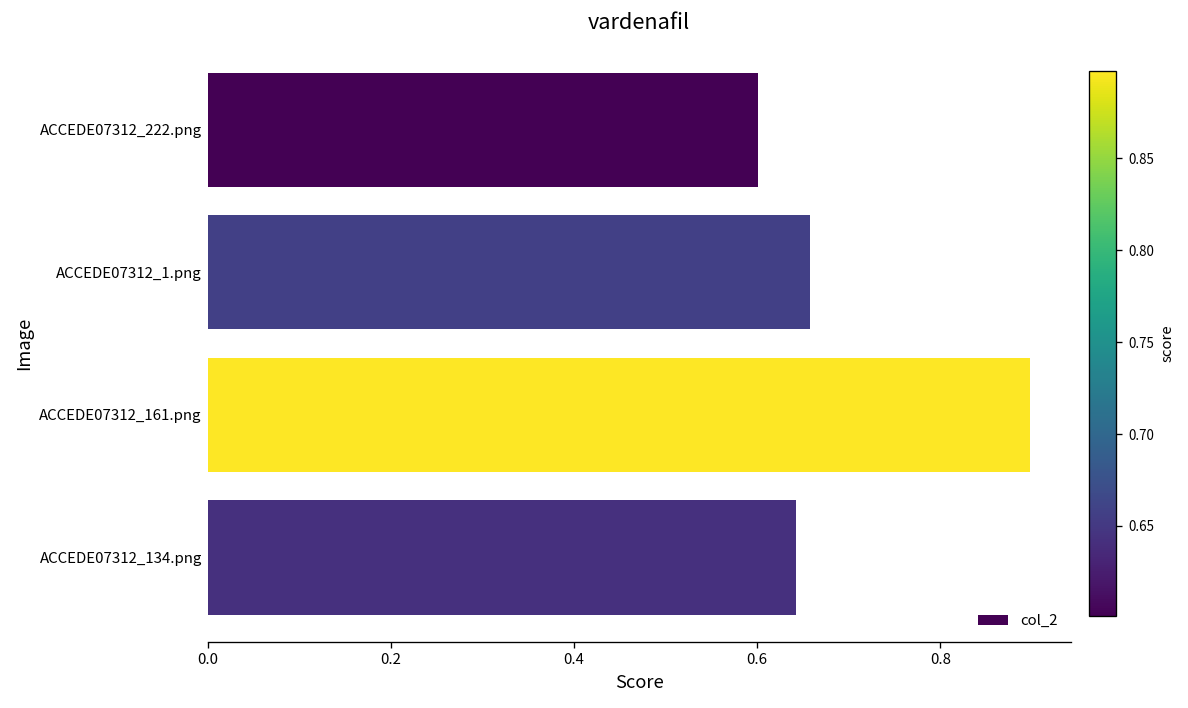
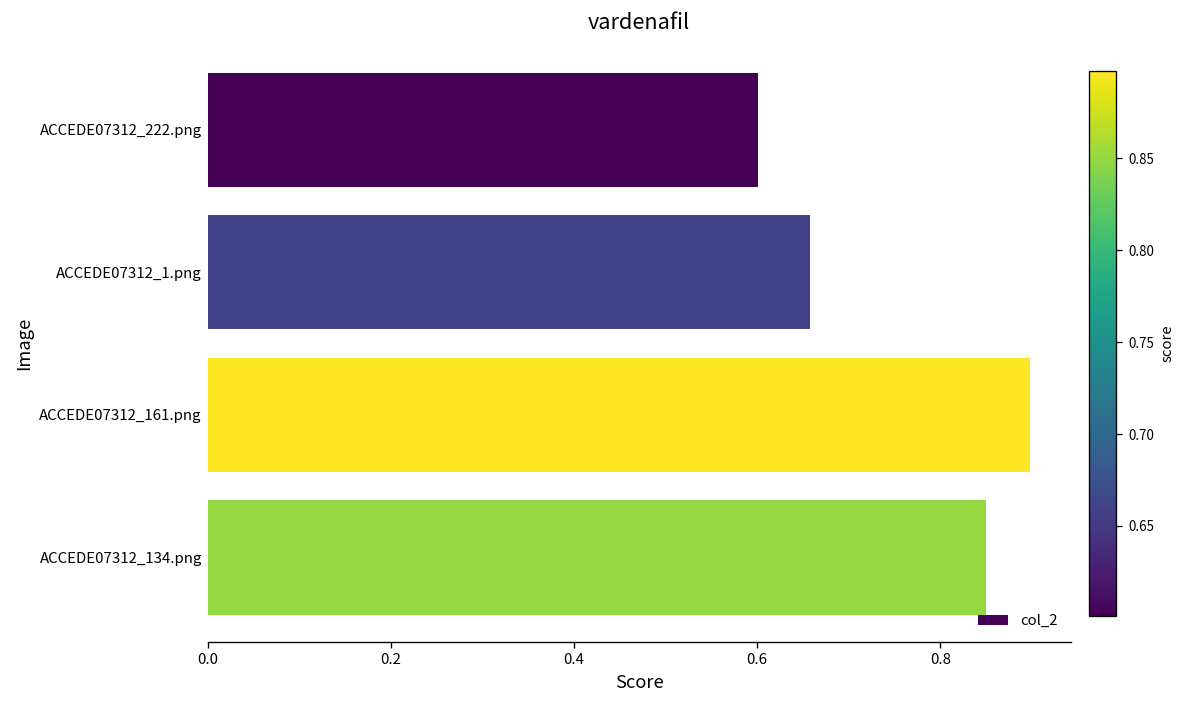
  {
    "ACCEDE07312_222.png": 0.60,
    "ACCEDE07312_1.png": 0.66,
    "ACCEDE07312_161.png": 0.90,
-   "ACCEDE07312_134.png": 0.64
+   "ACCEDE07312_134.png": 0.85
  }
